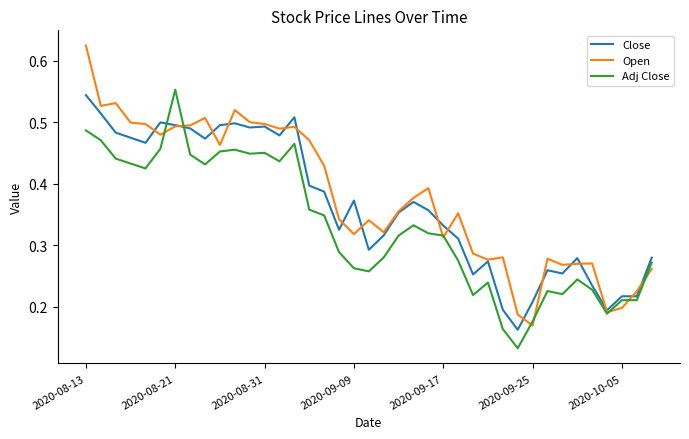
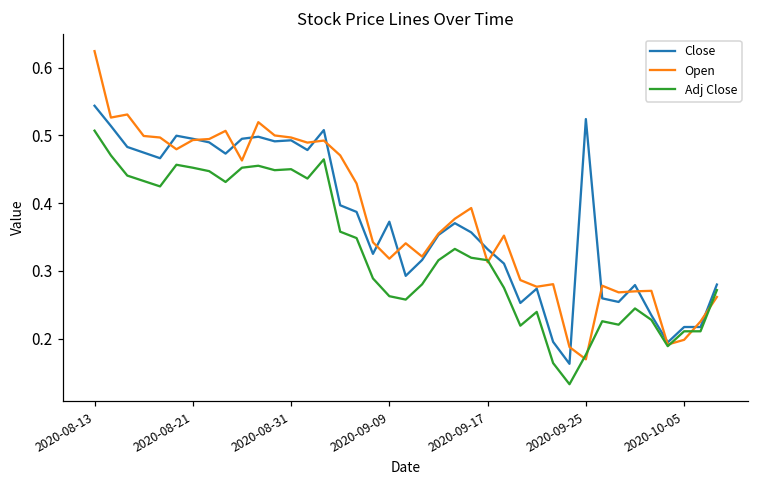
  {
    "Close": {
      "2020-08-13": 0.54,
      "2020-08-31": 0.49,
      "2020-09-09": 0.37,
      "2020-09-17": 0.33,
-     "2020-09-25": 0.21,
+     "2020-09-25": 0.52,
      "2020-10-05": 0.22
    },
    "Open": {
      "2020-08-13": 0.62,
      "2020-08-31": 0.50,
      "2020-09-09": 0.32,
      "2020-09-25": 0.17,
      "2020-10-05": 0.20
    },
    "Adj Close": {
-     "2020-08-13": 0.49,
-     "2020-08-21": 0.55,
+     "2020-08-13": 0.51,
+     "2020-08-21": 0.45,
      "2020-08-31": 0.45,
      "2020-09-09": 0.26,
      "2020-09-25": 0.18,
      "2020-10-05": 0.21
    }
  }
